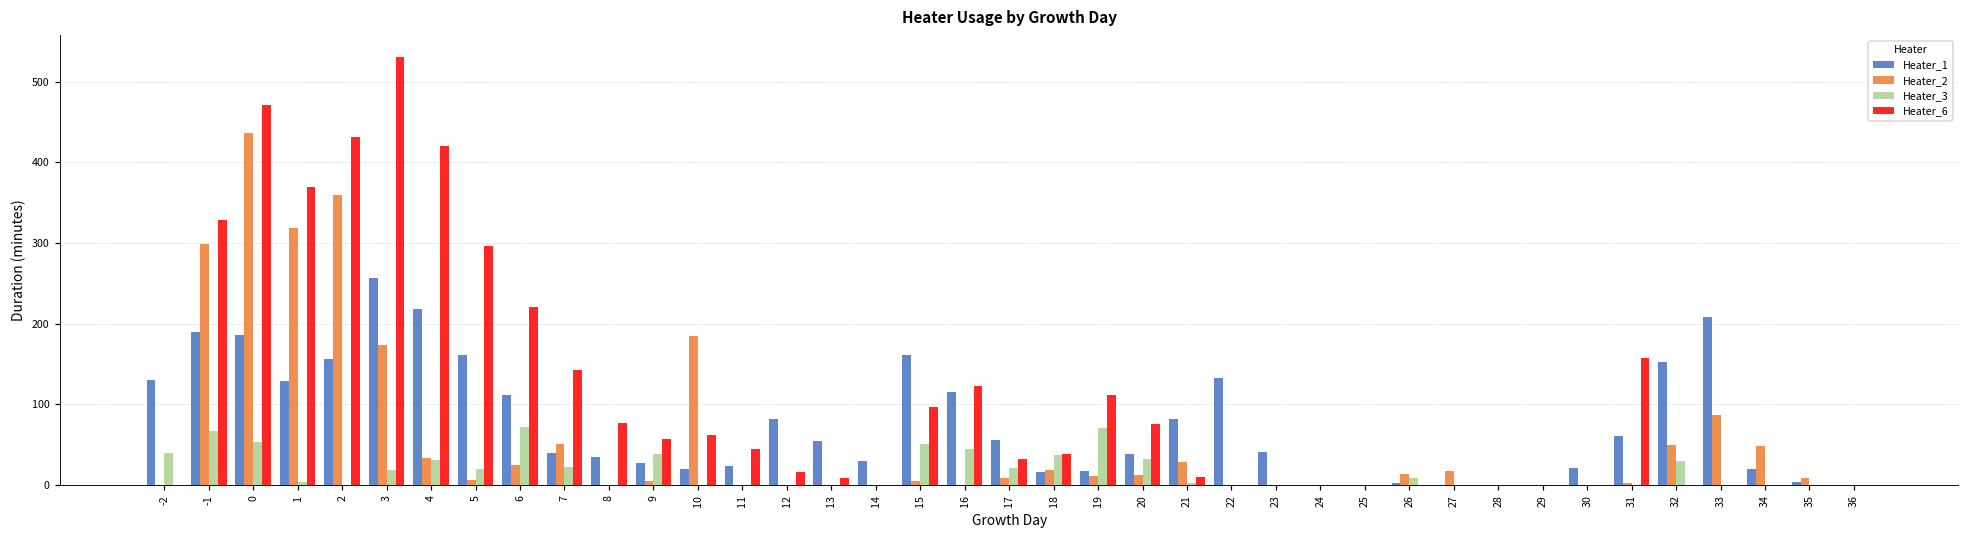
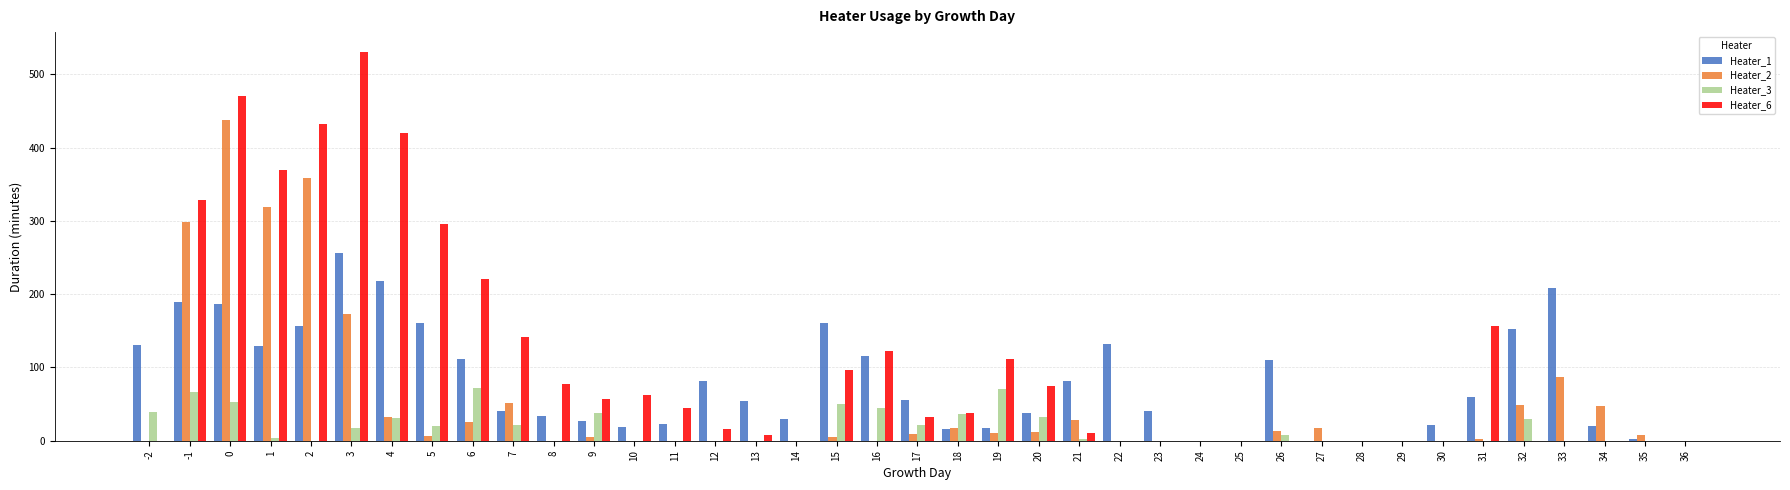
  {
    "Heater_1": {
      "-2": 130,
      "-1": 190,
      "0": 190,
      "1": 130,
      "2": 160,
      "3": 260,
      "4": 220,
      "5": 160,
      "6": 110,
      "7": 40,
      "8": 30,
      "9": 30,
      "10": 20,
      "11": 20,
      "12": 80,
      "13": 50,
      "14": 30,
      "15": 160,
      "16": 120,
      "17": 60,
      "18": 20,
      "19": 20,
      "20": 40,
      "21": 80,
      "22": 130,
      "23": 40,
      "24": 0,
      "25": 0,
-     "26": 0,
+     "26": 110,
      "27": 0,
      "28": 0,
      "29": 0,
      "30": 20,
      "31": 60,
      "32": 150,
      "33": 210,
      "34": 20,
      "36": 0
    },
    "Heater_2": {
      "-2": 0,
      "-1": 300,
      "0": 440,
      "1": 320,
      "2": 360,
      "3": 170,
      "4": 30,
      "5": 10,
      "6": 30,
      "7": 50,
      "8": 0,
      "9": 10,
-     "10": 190,
+     "10": 0,
      "11": 0,
      "12": 0,
      "13": 0,
      "14": 0,
      "15": 10,
      "16": 0,
      "17": 10,
      "18": 20,
      "19": 10,
      "20": 10,
      "21": 30,
      "22": 0,
      "23": 0,
      "24": 0,
      "25": 0,
      "26": 10,
      "27": 20,
      "28": 0,
      "29": 0,
      "30": 0,
      "32": 50,
      "33": 90,
      "34": 50,
      "35": 10,
      "36": 0
    },
    "Heater_3": {
      "-2": 40,
      "-1": 70,
      "0": 50,
      "1": 0,
      "2": 0,
      "3": 20,
      "4": 30,
      "5": 20,
      "6": 70,
      "7": 20,
      "8": 0,
      "9": 40,
      "10": 0,
      "11": 0,
      "12": 0,
      "13": 0,
      "14": 0,
      "15": 50,
      "16": 40,
      "17": 20,
      "18": 40,
      "19": 70,
      "20": 30,
      "22": 0,
      "23": 0,
      "24": 0,
      "25": 0,
      "26": 10,
      "27": 0,
      "28": 0,
      "29": 0,
      "30": 0,
      "31": 0,
      "32": 30,
      "33": 0,
      "34": 0,
      "35": 0,
      "36": 0
    },
    "Heater_6": {
      "-2": 0,
      "-1": 330,
      "0": 470,
      "1": 370,
      "2": 430,
      "3": 530,
      "4": 420,
      "5": 300,
      "6": 220,
      "7": 140,
      "8": 80,
      "9": 60,
      "10": 60,
      "11": 50,
      "12": 20,
      "13": 10,
      "14": 0,
      "15": 100,
      "16": 120,
      "17": 30,
      "18": 40,
      "19": 110,
      "20": 80,
      "21": 10,
      "22": 0,
      "23": 0,
      "24": 0,
      "25": 0,
      "26": 0,
      "27": 0,
      "28": 0,
      "29": 0,
      "30": 0,
      "31": 160,
      "32": 0,
      "33": 0,
      "34": 0,
      "35": 0,
      "36": 0
    }
  }
